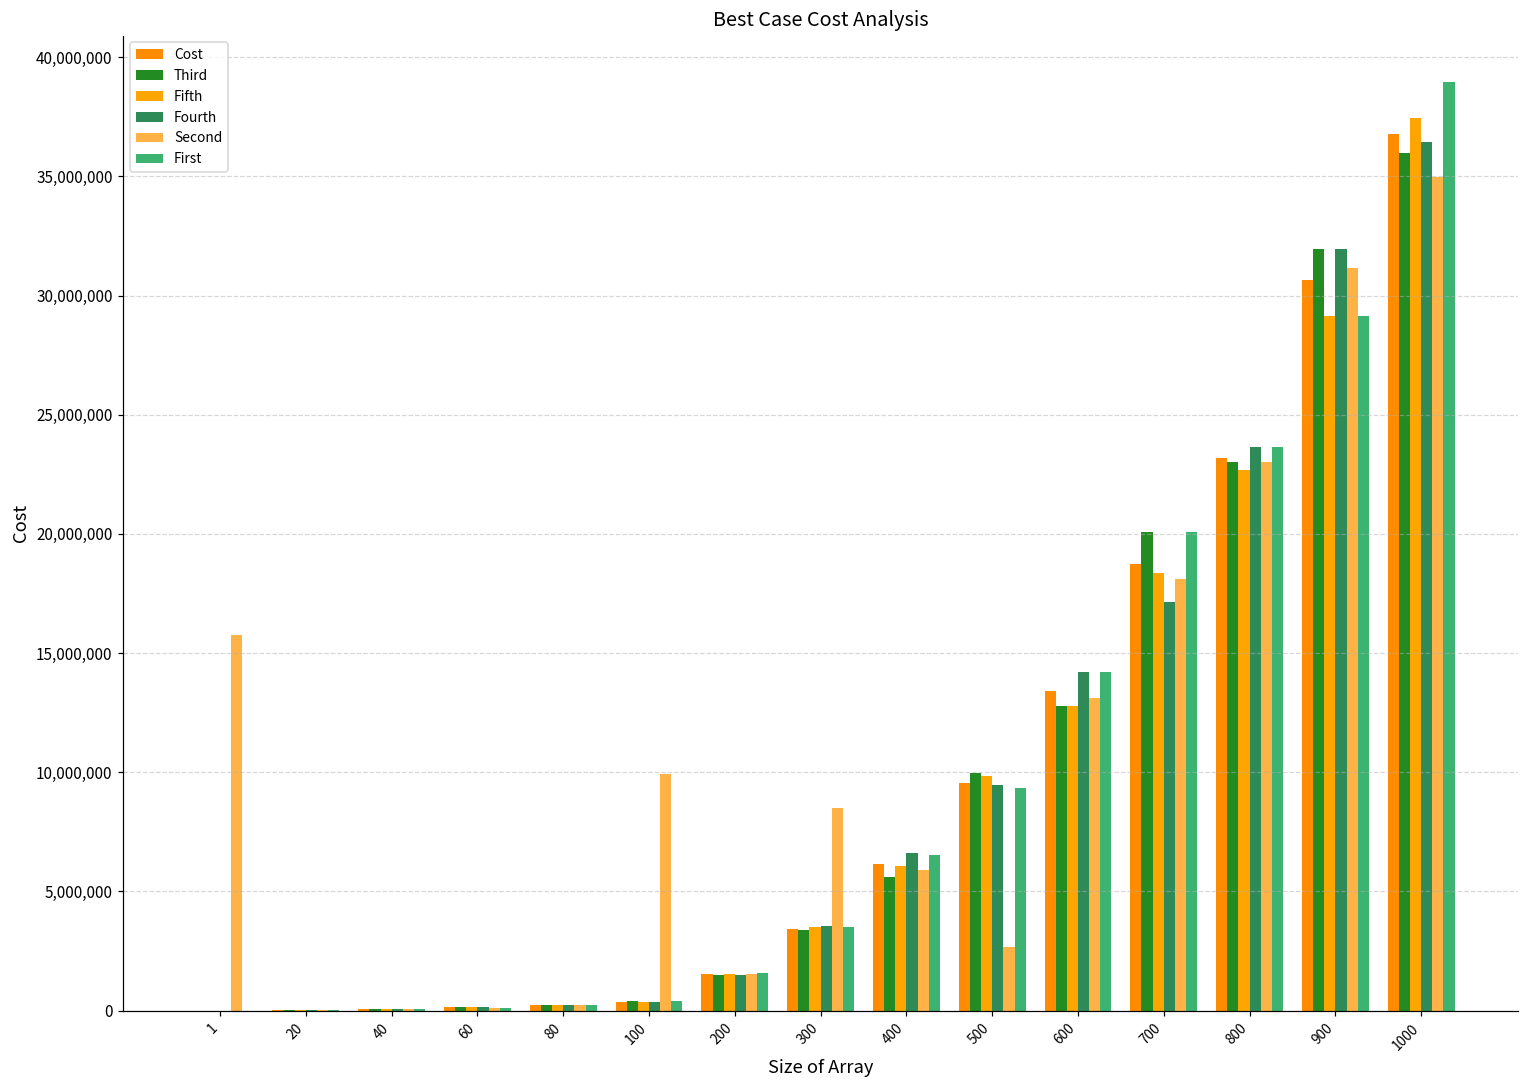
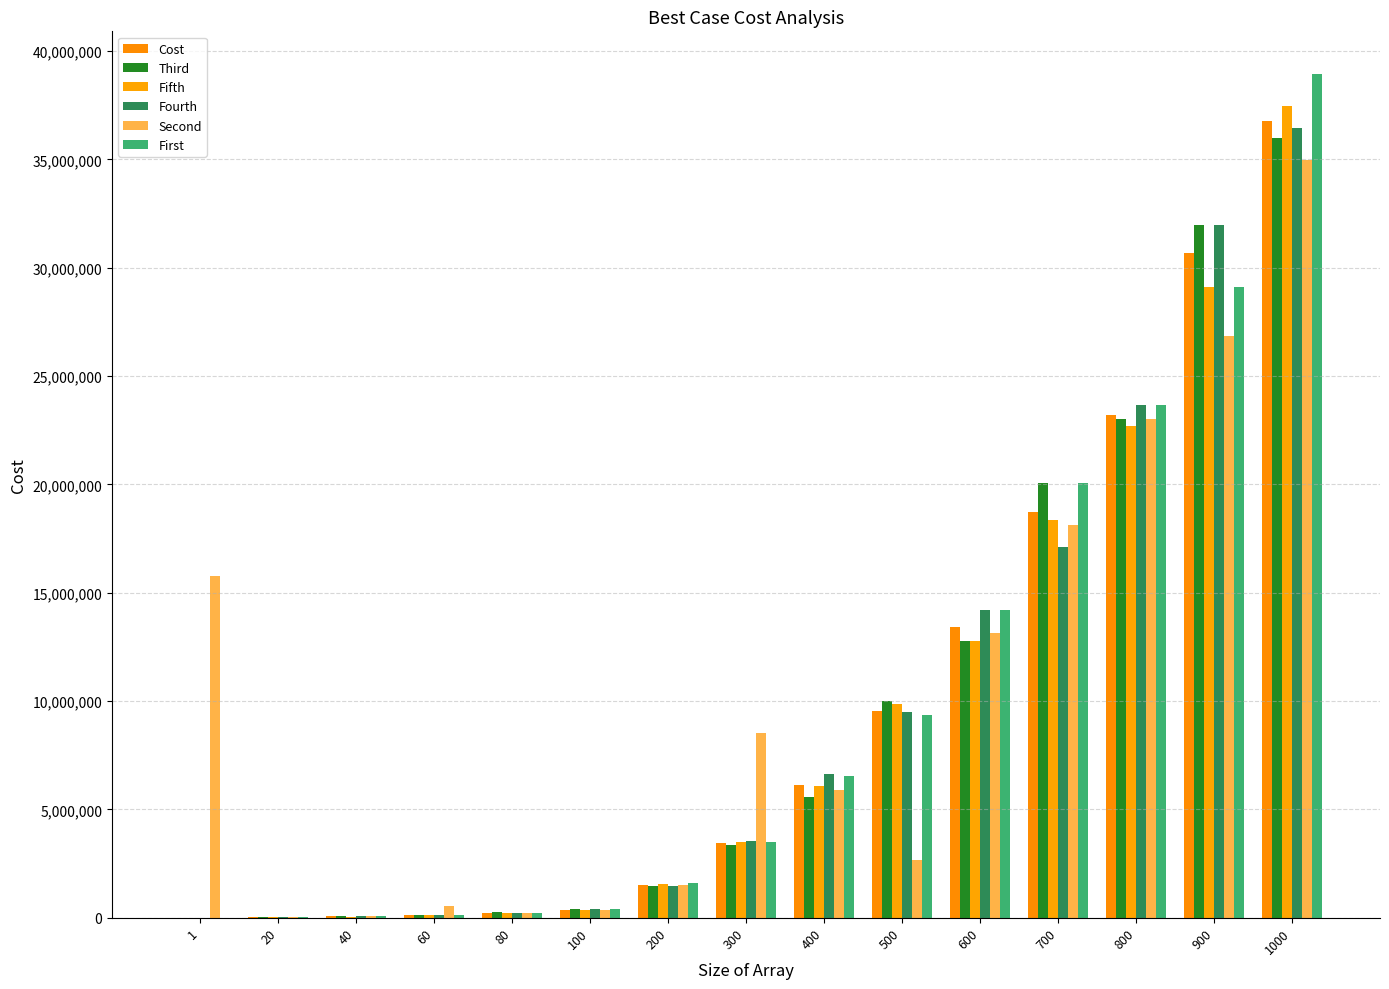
  {
    "Second": {
      "1": "15,800,000",
-     "60": "100,000",
+     "60": "500,000",
      "80": "200,000",
-     "100": "9,900,000",
+     "100": "400,000",
      "200": "1,500,000",
      "300": "8,500,000",
      "400": "5,900,000",
      "500": "2,700,000",
      "600": "13,100,000",
      "700": "18,100,000",
      "800": "23,000,000",
-     "900": "31,200,000",
+     "900": "26,900,000",
      "1000": "35,000,000"
    }
  }
